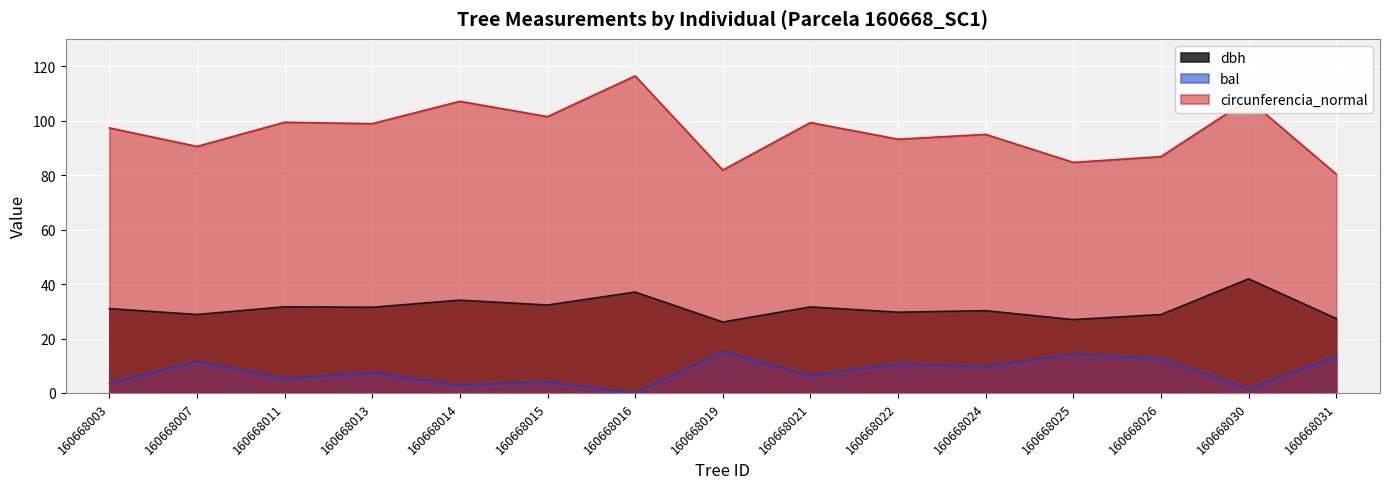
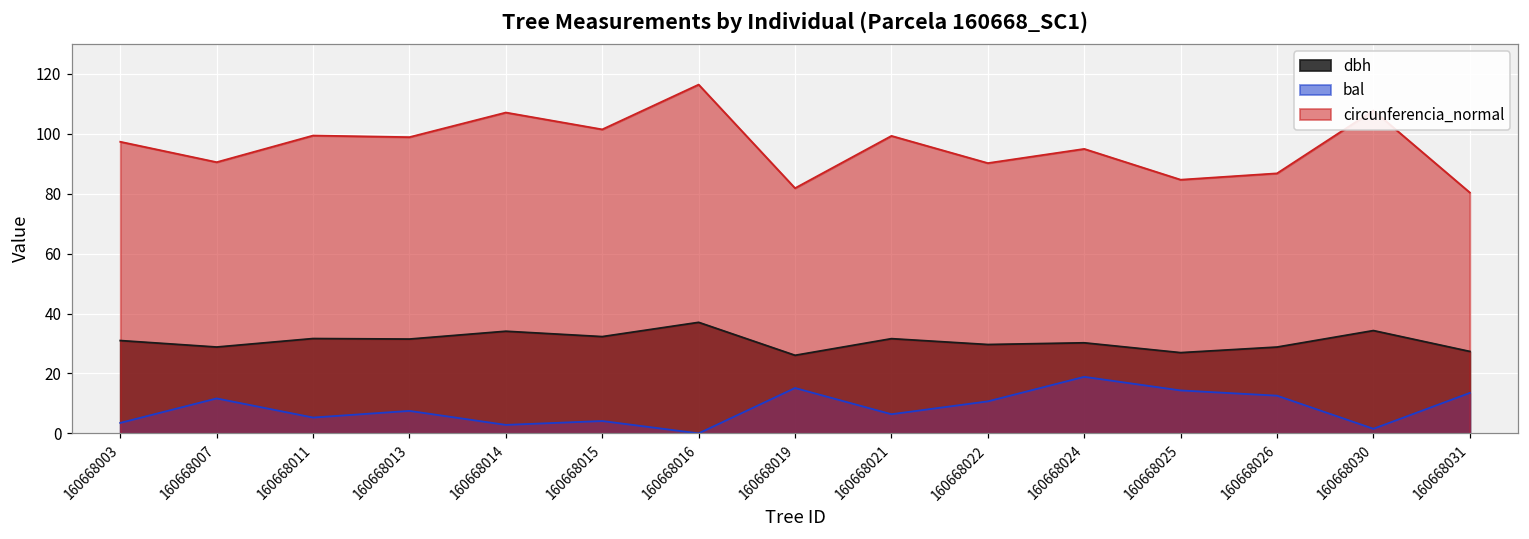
  {
    "dbh": {
      "160668003": 31,
      "160668007": 29,
      "160668011": 32,
      "160668013": 31,
      "160668014": 34,
      "160668015": 32,
      "160668016": 37,
      "160668019": 26,
      "160668021": 32,
      "160668022": 30,
      "160668024": 30,
      "160668025": 27,
      "160668026": 29,
-     "160668030": 42,
+     "160668030": 34,
      "160668031": 27
    },
    "bal": {
      "160668003": 4,
      "160668007": 12,
      "160668011": 5,
      "160668013": 8,
      "160668014": 3,
      "160668015": 4,
      "160668016": 0,
      "160668019": 15,
      "160668021": 6,
      "160668022": 11,
-     "160668024": 10,
+     "160668024": 19,
      "160668025": 14,
      "160668026": 13,
      "160668030": 2,
      "160668031": 14
    },
    "circunferencia_normal": {
      "160668003": 97,
      "160668007": 91,
      "160668011": 99,
      "160668013": 99,
      "160668014": 107,
      "160668015": 101,
      "160668016": 116,
      "160668019": 82,
      "160668021": 99,
-     "160668022": 93,
+     "160668022": 90,
      "160668024": 95,
      "160668025": 85,
      "160668026": 87,
      "160668031": 80
    }
  }
